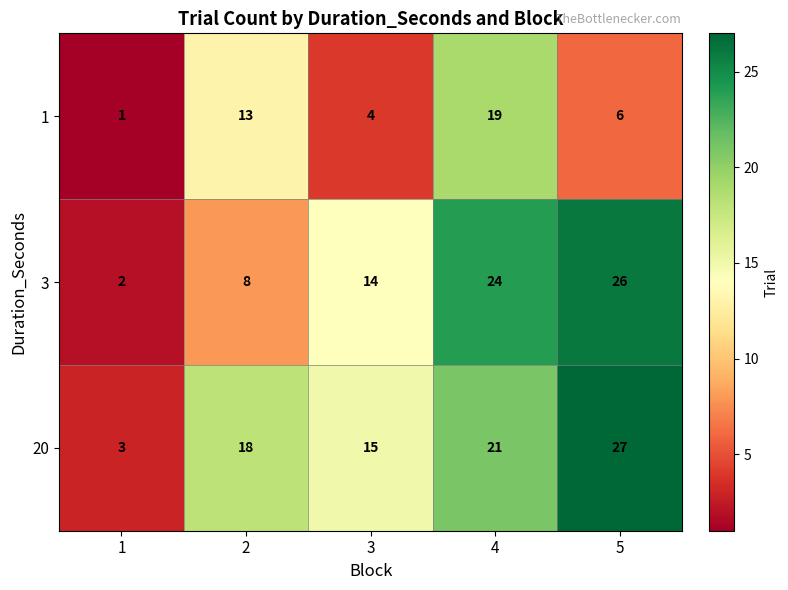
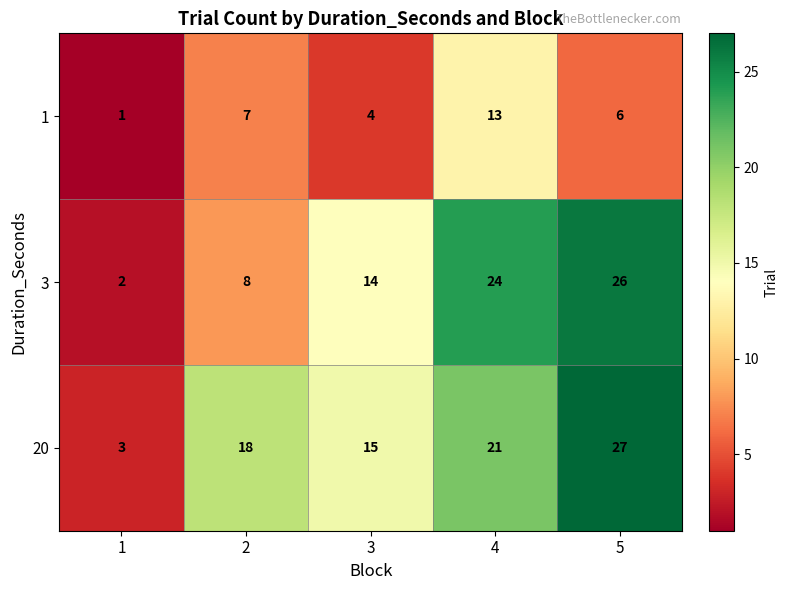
  {
    "1": {
      "1": 1,
-     "2": 13,
+     "2": 7,
      "3": 4,
-     "4": 19,
+     "4": 13,
      "5": 6
    },
    "3": {
      "1": 2,
      "2": 8,
      "3": 14,
      "4": 24,
      "5": 26
    },
    "20": {
      "1": 3,
      "2": 18,
      "3": 15,
      "4": 21,
      "5": 27
    }
  }
